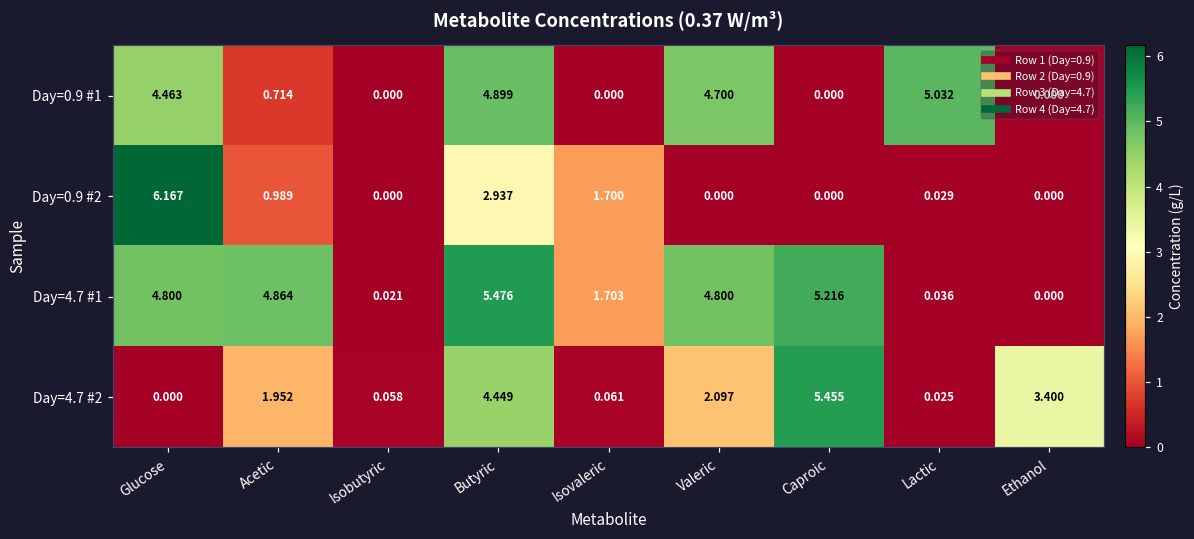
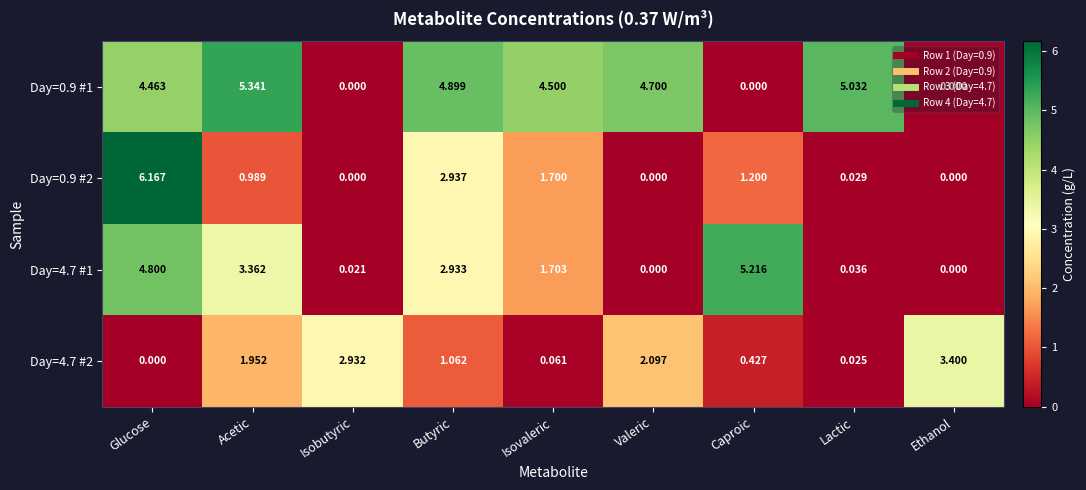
  {
    "Day=0.9 #1": {
      "Glucose": 4.463,
-     "Acetic": 0.714,
+     "Acetic": 5.341,
      "Isobutyric": 0.000,
      "Butyric": 4.899,
-     "Isovaleric": 0.000,
+     "Isovaleric": 4.500,
      "Valeric": 4.700,
      "Caproic": 0.000,
      "Lactic": 5.032
    },
    "Day=0.9 #2": {
      "Glucose": 6.167,
      "Acetic": 0.989,
      "Isobutyric": 0.000,
      "Butyric": 2.937,
      "Isovaleric": 1.700,
      "Valeric": 0.000,
-     "Caproic": 0.000,
+     "Caproic": 1.200,
      "Lactic": 0.029,
      "Ethanol": 0.000
    },
    "Day=4.7 #1": {
      "Glucose": 4.800,
-     "Acetic": 4.864,
+     "Acetic": 3.362,
      "Isobutyric": 0.021,
-     "Butyric": 5.476,
+     "Butyric": 2.933,
      "Isovaleric": 1.703,
-     "Valeric": 4.800,
+     "Valeric": 0.000,
      "Caproic": 5.216,
      "Lactic": 0.036,
      "Ethanol": 0.000
    },
    "Day=4.7 #2": {
      "Glucose": 0.000,
      "Acetic": 1.952,
-     "Isobutyric": 0.058,
-     "Butyric": 4.449,
+     "Isobutyric": 2.932,
+     "Butyric": 1.062,
      "Isovaleric": 0.061,
      "Valeric": 2.097,
-     "Caproic": 5.455,
+     "Caproic": 0.427,
      "Lactic": 0.025,
      "Ethanol": 3.400
    }
  }
